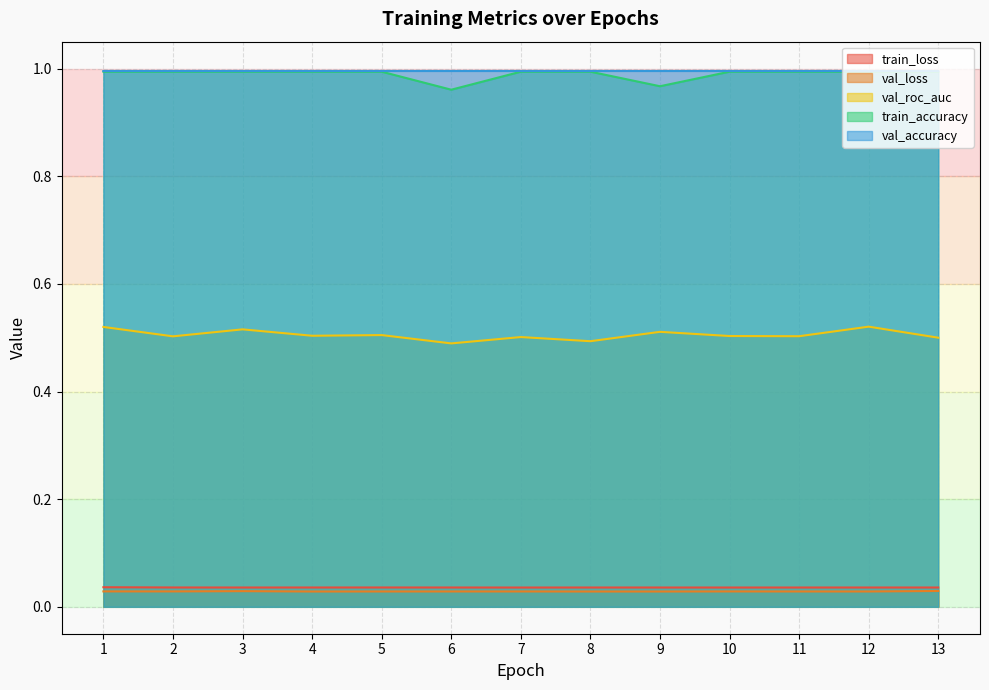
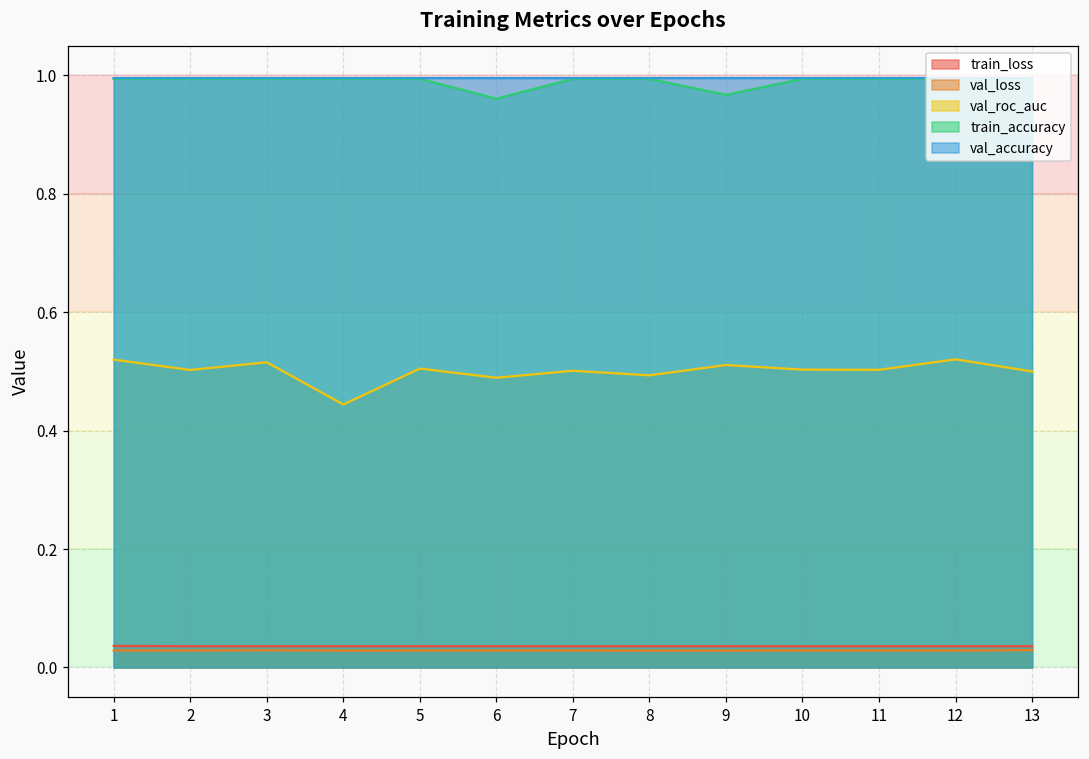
  {
    "val_roc_auc": {
      "1": 0.52,
      "2": 0.50,
      "3": 0.52,
-     "4": 0.50,
+     "4": 0.44,
      "5": 0.50,
      "6": 0.49,
      "7": 0.50,
      "8": 0.49,
      "9": 0.51,
      "10": 0.50,
      "11": 0.50,
      "12": 0.52,
      "13": 0.50
    },
    "train_accuracy": {
      "6": 0.96,
      "9": 0.97
    },
    "val_accuracy": {
      "6": 1.00,
      "9": 1.00
    }
  }
